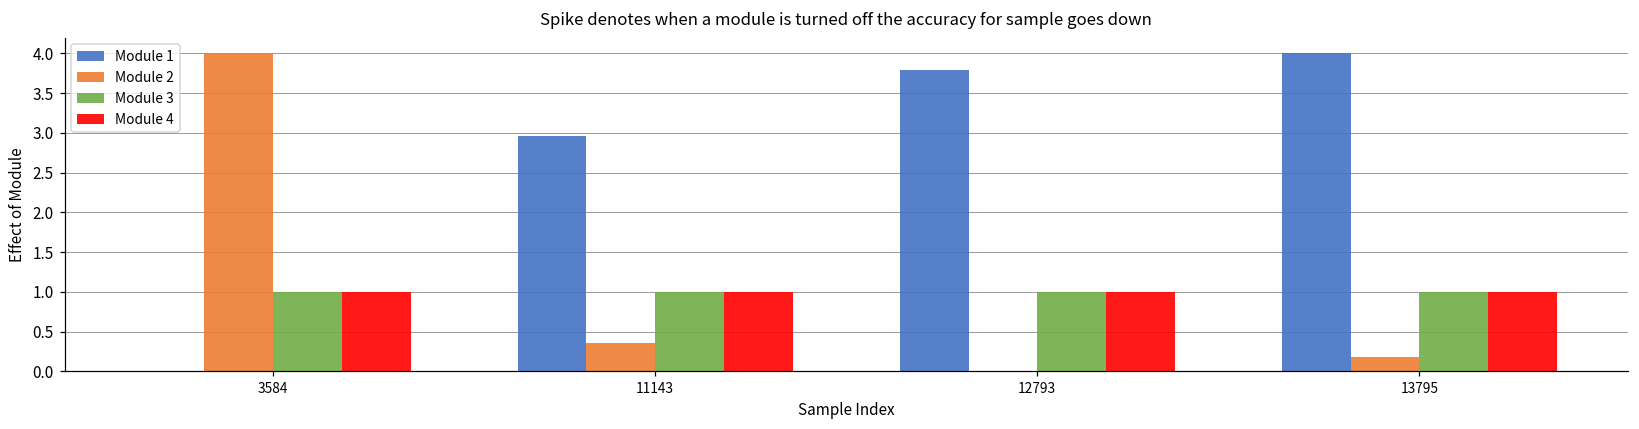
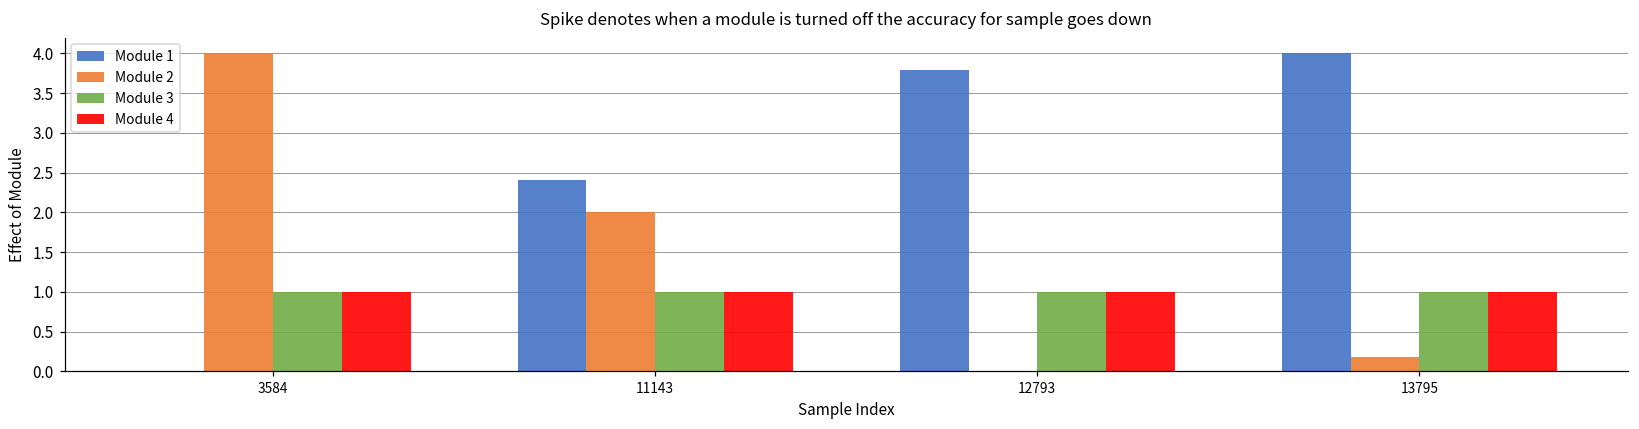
  {
    "Module 1": {
      "3584": 0.0,
-     "11143": 3.0,
+     "11143": 2.4,
      "12793": 3.8,
      "13795": 4.0
    },
    "Module 2": {
      "3584": 4.0,
-     "11143": 0.4,
+     "11143": 2.0,
      "12793": 0.0,
      "13795": 0.2
    },
    "Module 3": {
      "3584": 1.0,
      "11143": 1.0,
      "12793": 1.0,
      "13795": 1.0
    },
    "Module 4": {
      "3584": 1.0,
      "11143": 1.0,
      "12793": 1.0,
      "13795": 1.0
    }
  }
